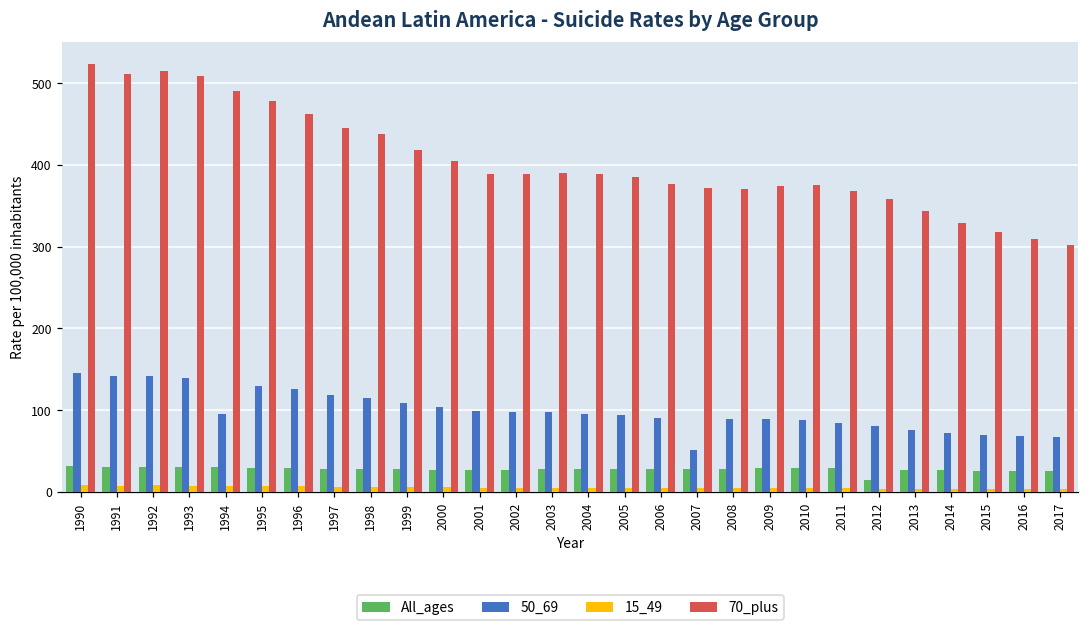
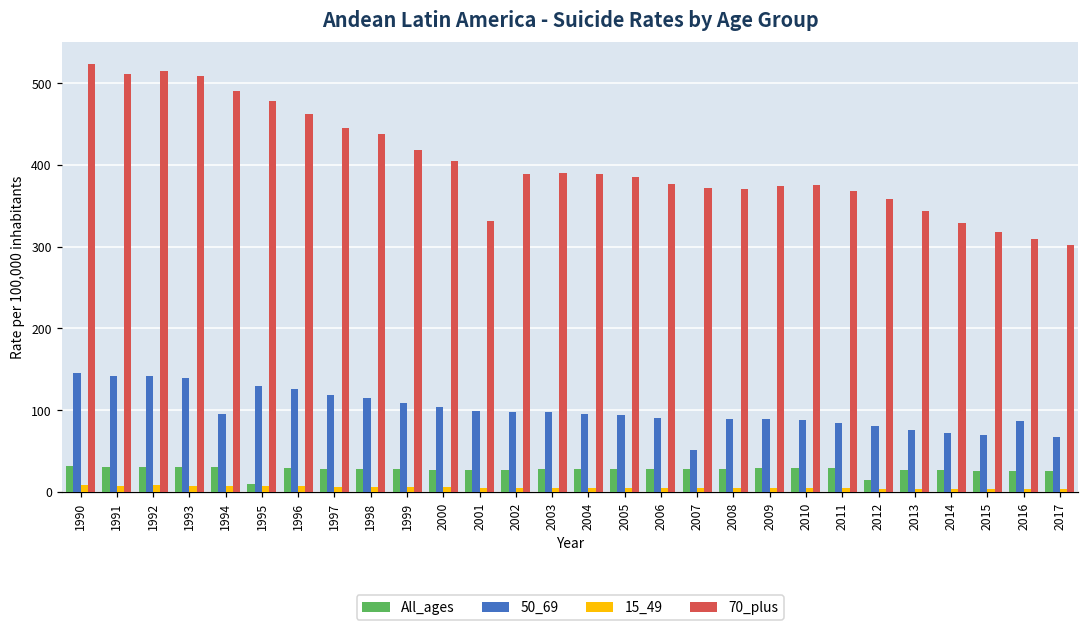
  {
    "All_ages": {
      "1990": 30,
      "1991": 30,
      "1992": 30,
      "1993": 30,
      "1994": 30,
-     "1995": 30,
+     "1995": 10,
      "1996": 30,
      "1997": 30,
      "1998": 30,
      "1999": 30,
      "2000": 30,
      "2001": 30,
      "2002": 30,
      "2003": 30,
      "2004": 30,
      "2005": 30,
      "2006": 30,
      "2007": 30,
      "2008": 30,
      "2009": 30,
      "2010": 30,
      "2011": 30,
      "2012": 20,
      "2013": 30,
      "2014": 30,
      "2015": 30,
      "2016": 30,
      "2017": 30
    },
    "50_69": {
      "1990": 150,
      "1991": 140,
      "1992": 140,
      "1993": 140,
      "1994": 100,
      "1995": 130,
      "1996": 130,
      "1997": 120,
      "1998": 110,
      "1999": 110,
      "2000": 100,
      "2001": 100,
      "2002": 100,
      "2003": 100,
      "2004": 100,
      "2005": 90,
      "2006": 90,
      "2007": 50,
      "2008": 90,
      "2009": 90,
      "2010": 90,
      "2011": 80,
      "2012": 80,
      "2013": 80,
      "2014": 70,
      "2015": 70,
-     "2016": 70,
+     "2016": 90,
      "2017": 70
    },
    "15_49": {
      "1990": 10,
      "1991": 10,
      "1992": 10,
      "1993": 10,
      "1994": 10,
      "1995": 10,
      "1996": 10,
      "1997": 10,
      "1998": 10,
      "1999": 10,
      "2000": 10,
      "2001": 10,
      "2002": 10,
      "2003": 10,
      "2004": 10,
      "2005": 10,
      "2006": 0,
      "2007": 0,
      "2008": 0,
      "2009": 0,
      "2010": 0,
      "2011": 0,
      "2012": 0,
      "2013": 0,
      "2014": 0,
      "2015": 0,
      "2016": 0,
      "2017": 0
    },
    "70_plus": {
      "1990": 520,
      "1991": 510,
      "1992": 510,
      "1993": 510,
      "1994": 490,
      "1995": 480,
      "1996": 460,
      "1997": 450,
      "1998": 440,
      "1999": 420,
      "2000": 400,
-     "2001": 390,
+     "2001": 330,
      "2002": 390,
      "2003": 390,
      "2004": 390,
      "2005": 380,
      "2006": 380,
      "2007": 370,
      "2008": 370,
      "2009": 370,
      "2010": 380,
      "2011": 370,
      "2012": 360,
      "2013": 340,
      "2014": 330,
      "2015": 320,
      "2016": 310,
      "2017": 300
    }
  }
